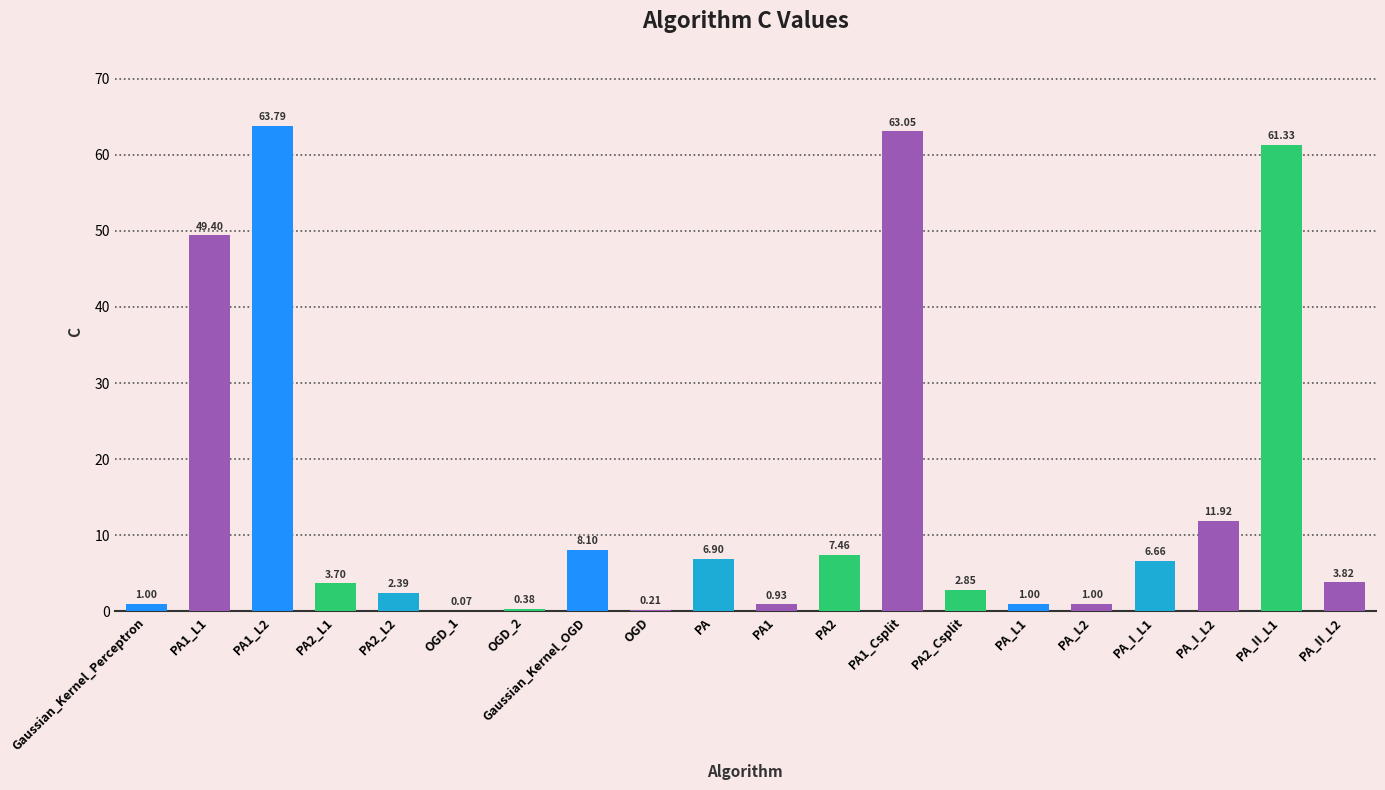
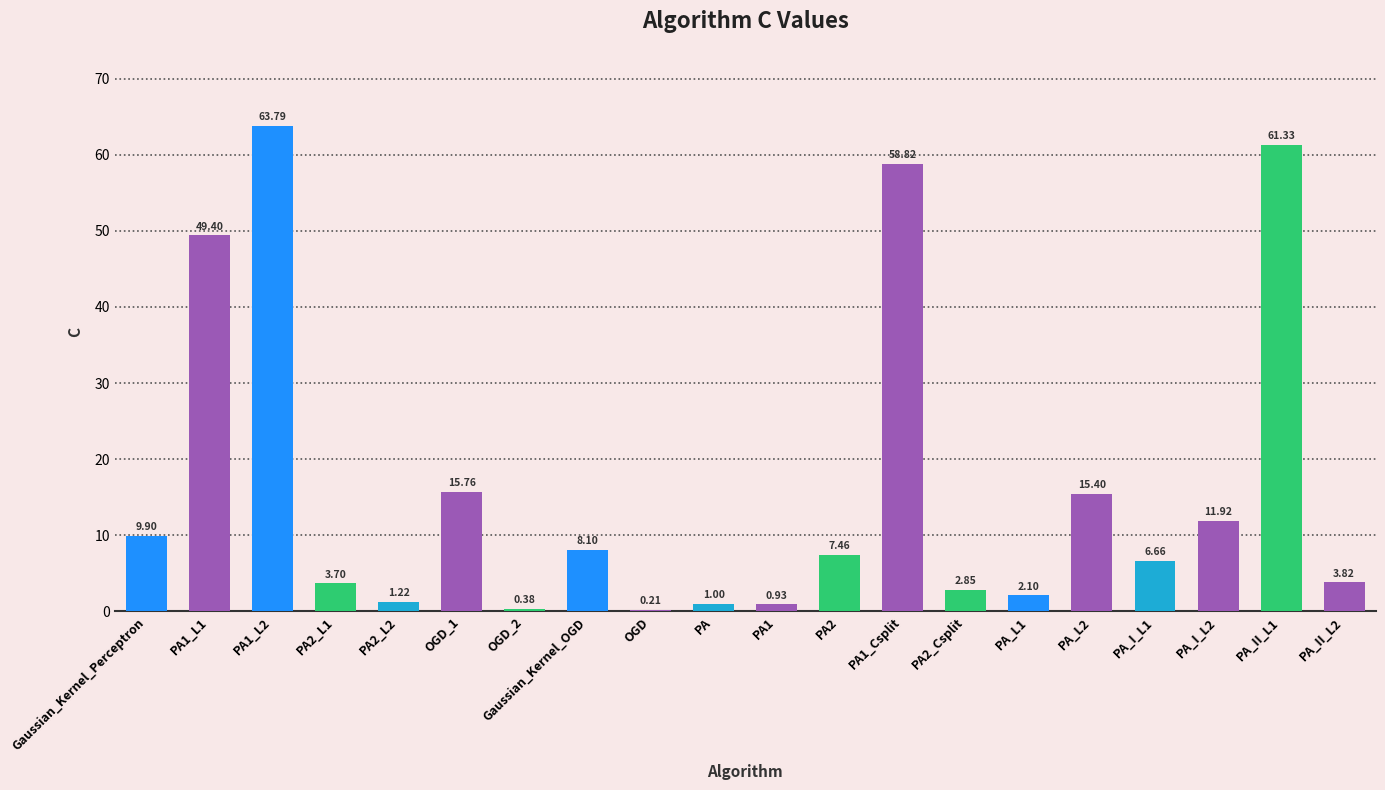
  {
-   "Gaussian_Kernel_Perceptron": 1.00,
+   "Gaussian_Kernel_Perceptron": 9.90,
    "PA1_L1": 49.40,
    "PA1_L2": 63.79,
    "PA2_L1": 3.70,
-   "PA2_L2": 2.39,
-   "OGD_1": 0.07,
+   "PA2_L2": 1.22,
+   "OGD_1": 15.76,
    "OGD_2": 0.38,
    "Gaussian_Kernel_OGD": 8.10,
    "OGD": 0.21,
-   "PA": 6.90,
+   "PA": 1.00,
    "PA1": 0.93,
    "PA2": 7.46,
-   "PA1_Csplit": 63.05,
+   "PA1_Csplit": 58.82,
    "PA2_Csplit": 2.85,
-   "PA_L1": 1.00,
-   "PA_L2": 1.00,
+   "PA_L1": 2.10,
+   "PA_L2": 15.40,
    "PA_I_L1": 6.66,
    "PA_I_L2": 11.92,
    "PA_II_L1": 61.33,
    "PA_II_L2": 3.82
  }
